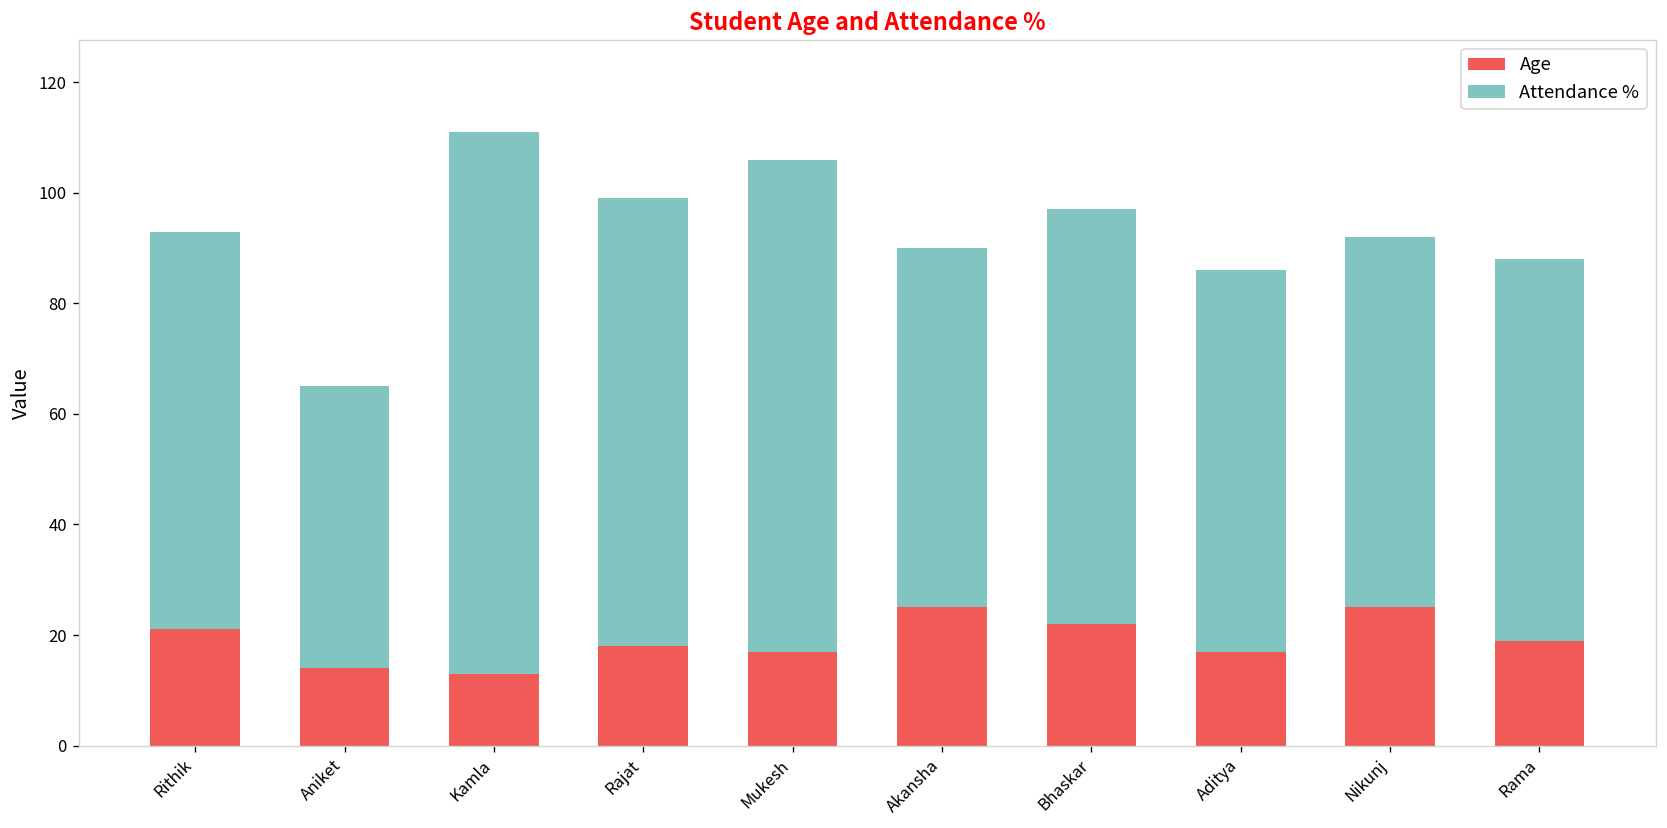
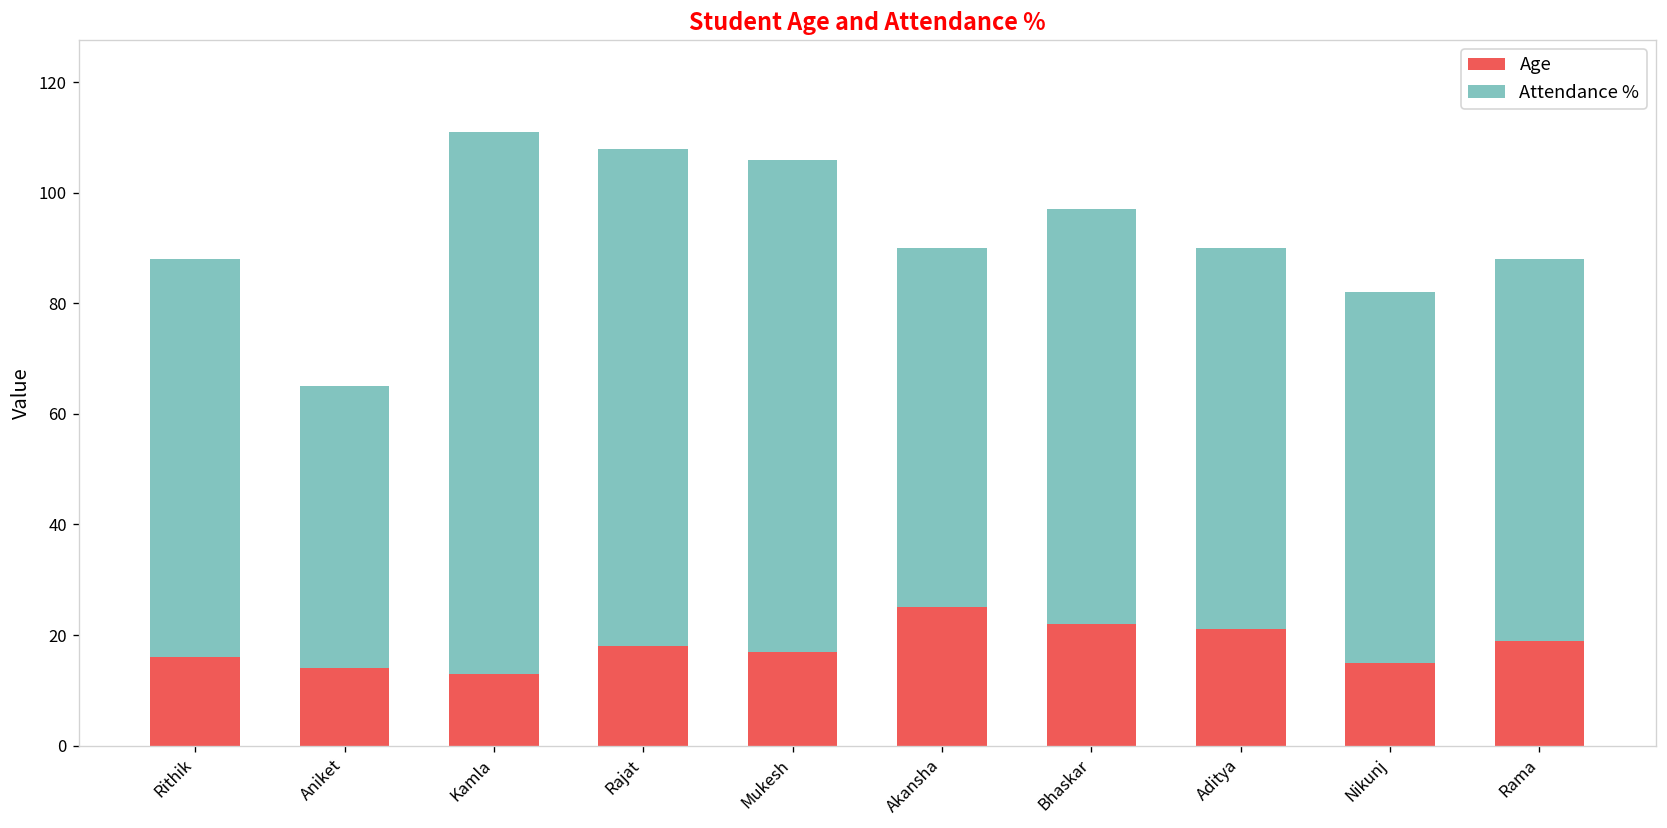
  {
    "Age": {
-     "Rithik": 21,
+     "Rithik": 16,
      "Aniket": 14,
      "Kamla": 13,
      "Rajat": 18,
      "Mukesh": 17,
      "Akansha": 25,
      "Bhaskar": 22,
-     "Aditya": 17,
-     "Nikunj": 25,
+     "Aditya": 21,
+     "Nikunj": 15,
      "Rama": 19
    },
    "Attendance %": {
      "Rithik": 72,
      "Aniket": 51,
      "Kamla": 98,
-     "Rajat": 81,
+     "Rajat": 90,
      "Mukesh": 89,
      "Akansha": 65,
      "Bhaskar": 75,
      "Aditya": 69,
      "Nikunj": 67,
      "Rama": 69
    }
  }
